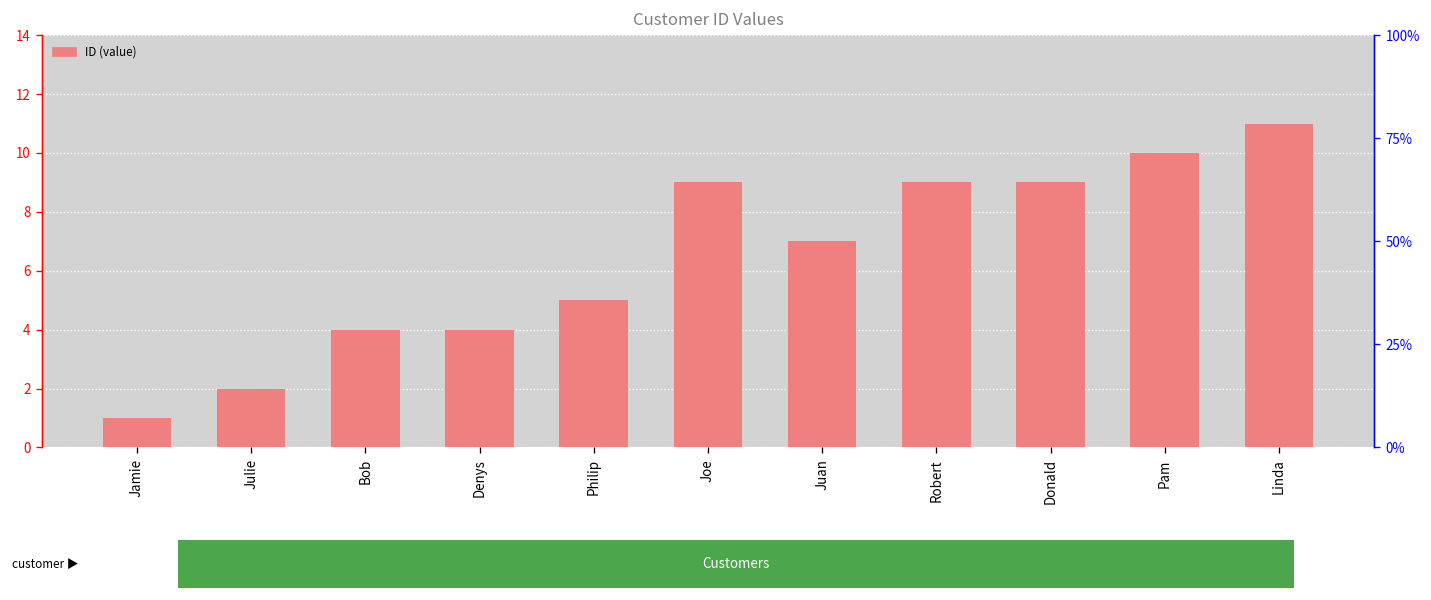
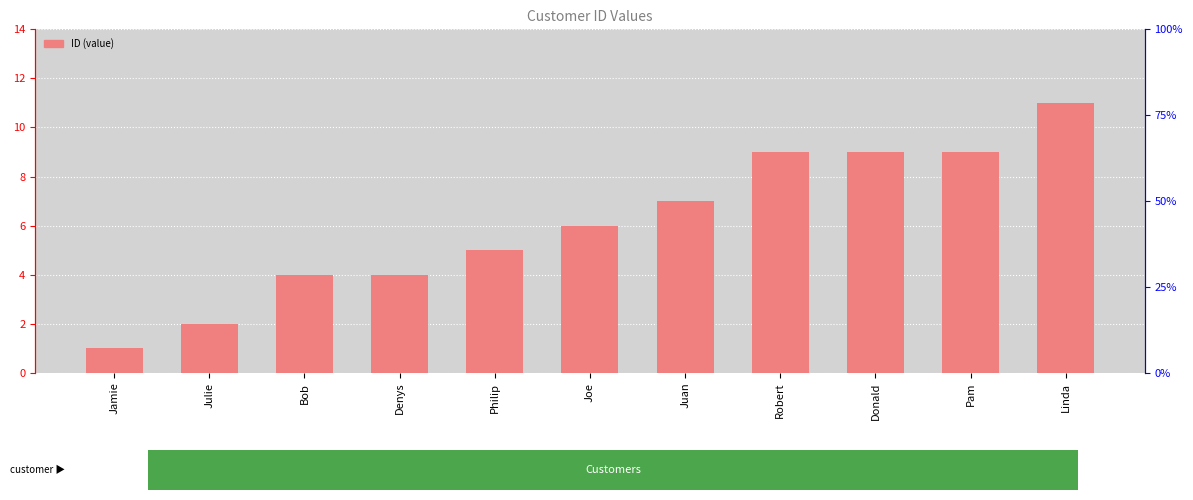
  {
    "Jamie": 1,
    "Julie": 2,
    "Bob": 4,
    "Denys": 4,
    "Philip": 5,
-   "Joe": 9,
+   "Joe": 6,
    "Juan": 7,
    "Robert": 9,
    "Donald": 9,
-   "Pam": 10,
+   "Pam": 9,
    "Linda": 11
  }
